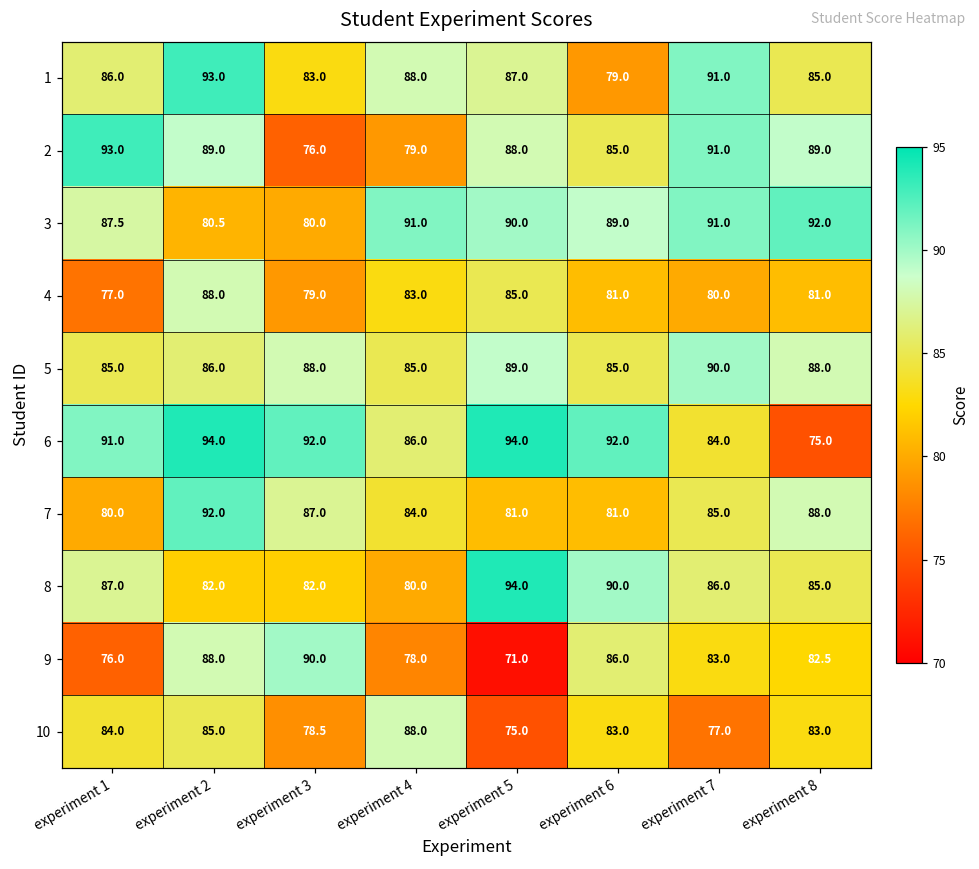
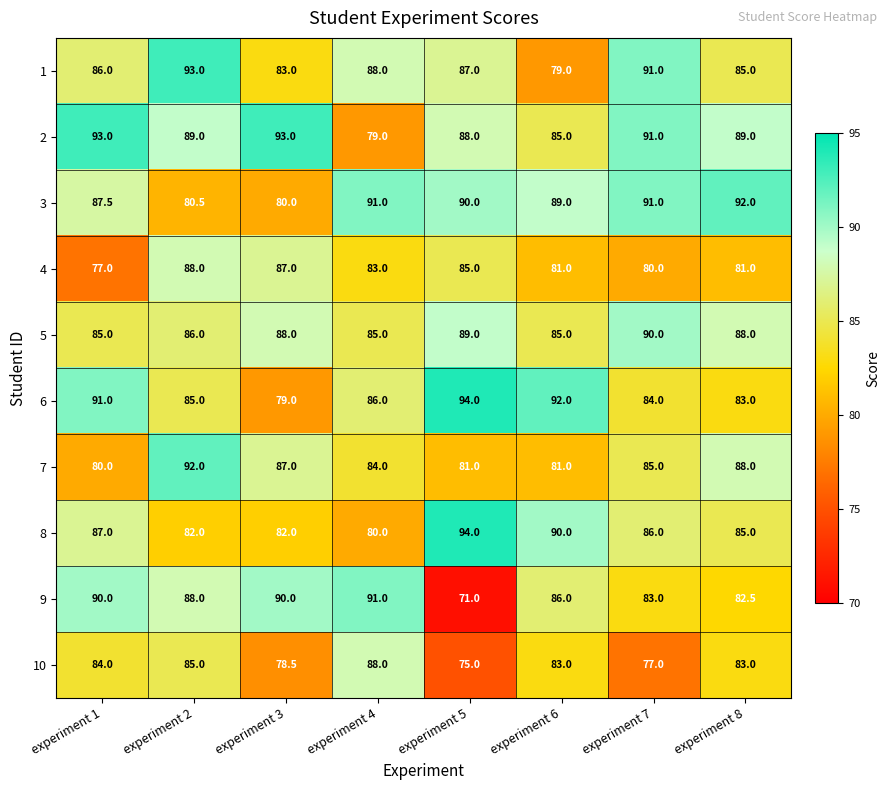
  {
    "1": {
      "experiment 1": 86.0,
      "experiment 2": 93.0,
      "experiment 3": 83.0,
      "experiment 4": 88.0,
      "experiment 5": 87.0,
      "experiment 6": 79.0,
      "experiment 7": 91.0,
      "experiment 8": 85.0
    },
    "2": {
      "experiment 1": 93.0,
      "experiment 2": 89.0,
-     "experiment 3": 76.0,
+     "experiment 3": 93.0,
      "experiment 4": 79.0,
      "experiment 5": 88.0,
      "experiment 6": 85.0,
      "experiment 7": 91.0,
      "experiment 8": 89.0
    },
    "3": {
      "experiment 1": 87.5,
      "experiment 2": 80.5,
      "experiment 3": 80.0,
      "experiment 4": 91.0,
      "experiment 5": 90.0,
      "experiment 6": 89.0,
      "experiment 7": 91.0,
      "experiment 8": 92.0
    },
    "4": {
      "experiment 1": 77.0,
      "experiment 2": 88.0,
-     "experiment 3": 79.0,
+     "experiment 3": 87.0,
      "experiment 4": 83.0,
      "experiment 5": 85.0,
      "experiment 6": 81.0,
      "experiment 7": 80.0,
      "experiment 8": 81.0
    },
    "5": {
      "experiment 1": 85.0,
      "experiment 2": 86.0,
      "experiment 3": 88.0,
      "experiment 4": 85.0,
      "experiment 5": 89.0,
      "experiment 6": 85.0,
      "experiment 7": 90.0,
      "experiment 8": 88.0
    },
    "6": {
      "experiment 1": 91.0,
-     "experiment 2": 94.0,
-     "experiment 3": 92.0,
+     "experiment 2": 85.0,
+     "experiment 3": 79.0,
      "experiment 4": 86.0,
      "experiment 5": 94.0,
      "experiment 6": 92.0,
      "experiment 7": 84.0,
-     "experiment 8": 75.0
+     "experiment 8": 83.0
    },
    "7": {
      "experiment 1": 80.0,
      "experiment 2": 92.0,
      "experiment 3": 87.0,
      "experiment 4": 84.0,
      "experiment 5": 81.0,
      "experiment 6": 81.0,
      "experiment 7": 85.0,
      "experiment 8": 88.0
    },
    "8": {
      "experiment 1": 87.0,
      "experiment 2": 82.0,
      "experiment 3": 82.0,
      "experiment 4": 80.0,
      "experiment 5": 94.0,
      "experiment 6": 90.0,
      "experiment 7": 86.0,
      "experiment 8": 85.0
    },
    "9": {
-     "experiment 1": 76.0,
+     "experiment 1": 90.0,
      "experiment 2": 88.0,
      "experiment 3": 90.0,
-     "experiment 4": 78.0,
+     "experiment 4": 91.0,
      "experiment 5": 71.0,
      "experiment 6": 86.0,
      "experiment 7": 83.0,
      "experiment 8": 82.5
    },
    "10": {
      "experiment 1": 84.0,
      "experiment 2": 85.0,
      "experiment 3": 78.5,
      "experiment 4": 88.0,
      "experiment 5": 75.0,
      "experiment 6": 83.0,
      "experiment 7": 77.0,
      "experiment 8": 83.0
    }
  }
